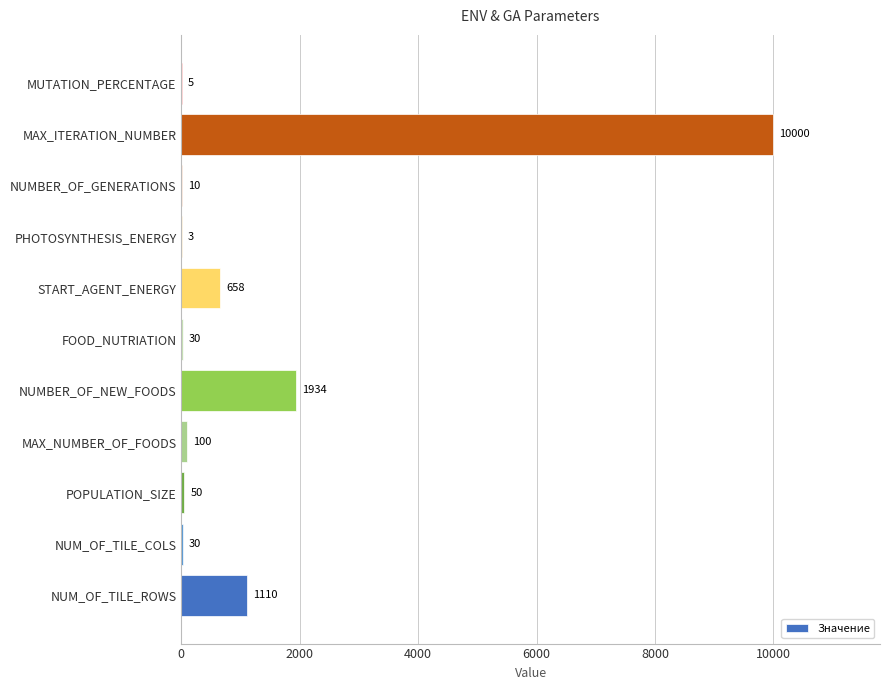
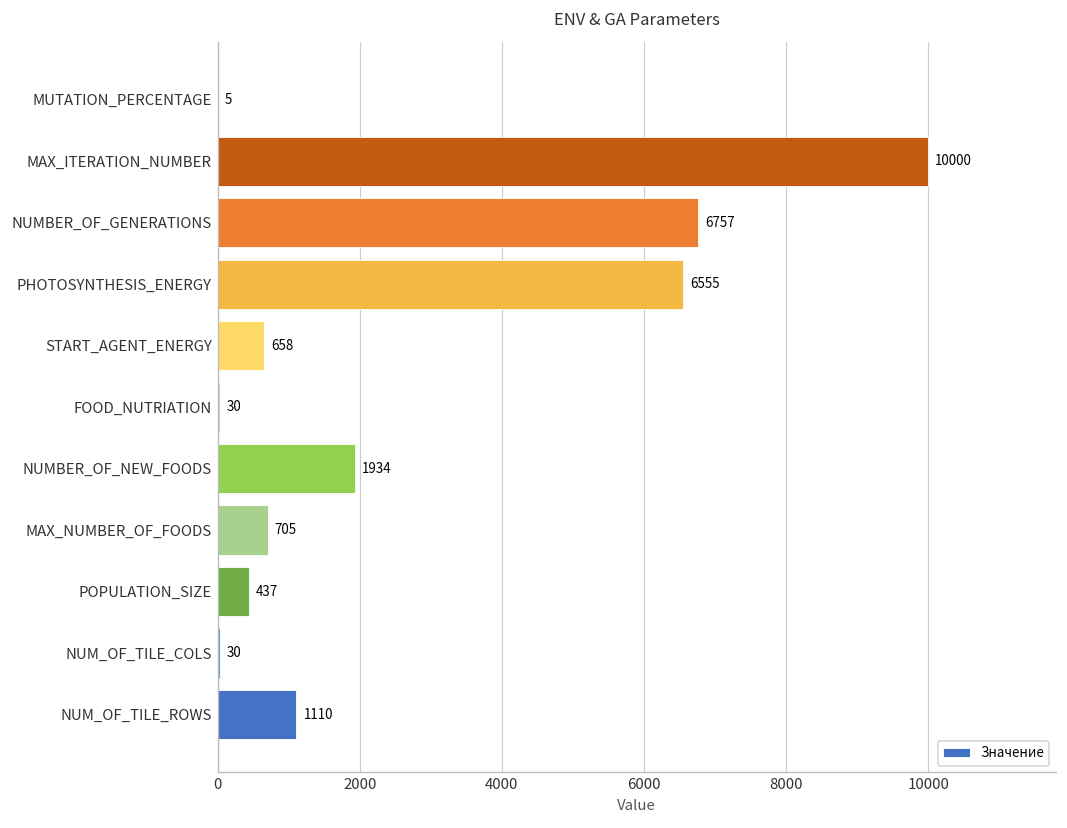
  {
    "MUTATION_PERCENTAGE": 5,
    "MAX_ITERATION_NUMBER": 10000,
-   "NUMBER_OF_GENERATIONS": 10,
-   "PHOTOSYNTHESIS_ENERGY": 3,
+   "NUMBER_OF_GENERATIONS": 6757,
+   "PHOTOSYNTHESIS_ENERGY": 6555,
    "START_AGENT_ENERGY": 658,
    "FOOD_NUTRIATION": 30,
    "NUMBER_OF_NEW_FOODS": 1934,
-   "MAX_NUMBER_OF_FOODS": 100,
-   "POPULATION_SIZE": 50,
+   "MAX_NUMBER_OF_FOODS": 705,
+   "POPULATION_SIZE": 437,
    "NUM_OF_TILE_COLS": 30,
    "NUM_OF_TILE_ROWS": 1110
  }
